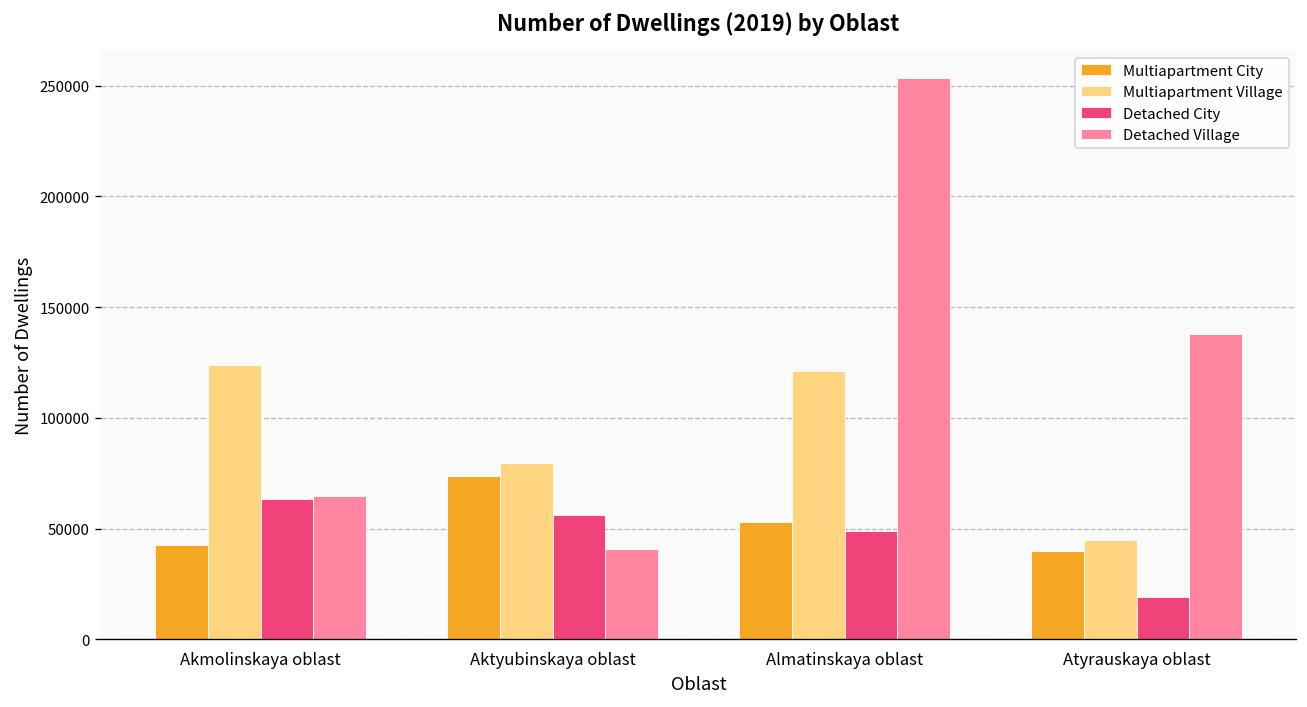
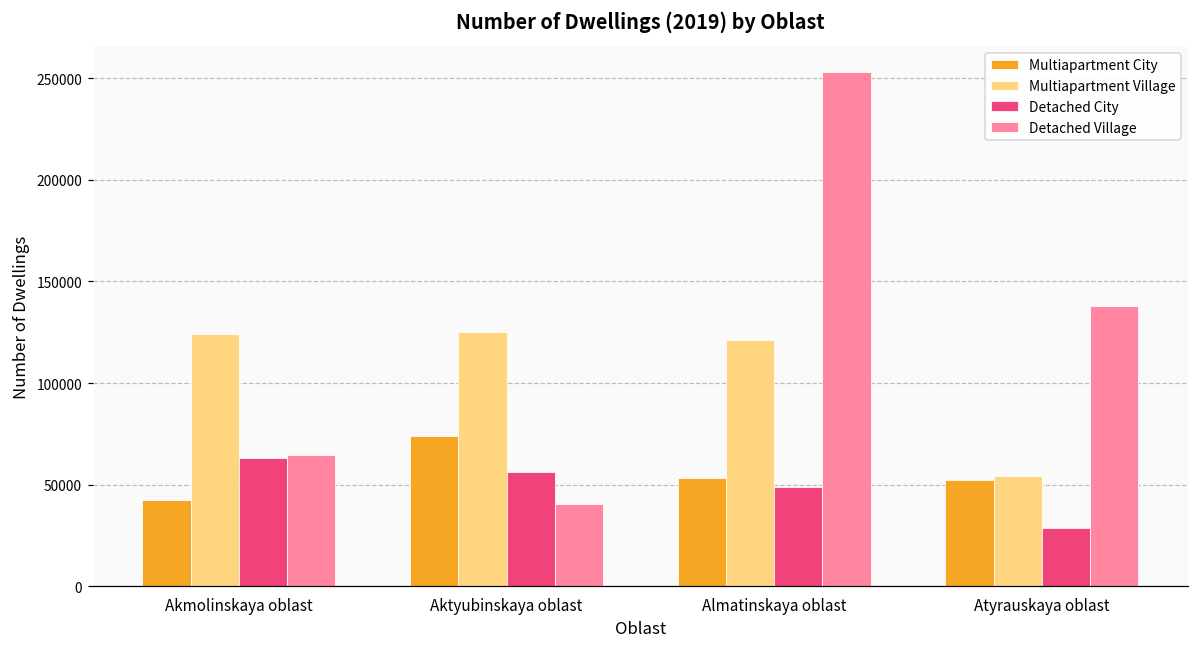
  {
    "Multiapartment City": {
      "Akmolinskaya oblast": 42000,
      "Aktyubinskaya oblast": 74000,
      "Almatinskaya oblast": 53000,
-     "Atyrauskaya oblast": 40000
+     "Atyrauskaya oblast": 52000
    },
    "Multiapartment Village": {
      "Akmolinskaya oblast": 124000,
-     "Aktyubinskaya oblast": 80000,
+     "Aktyubinskaya oblast": 125000,
      "Almatinskaya oblast": 121000,
-     "Atyrauskaya oblast": 45000
+     "Atyrauskaya oblast": 54000
    },
    "Detached City": {
      "Akmolinskaya oblast": 63000,
      "Aktyubinskaya oblast": 56000,
      "Almatinskaya oblast": 49000,
-     "Atyrauskaya oblast": 19000
+     "Atyrauskaya oblast": 29000
    },
    "Detached Village": {
      "Akmolinskaya oblast": 65000,
      "Aktyubinskaya oblast": 41000,
      "Almatinskaya oblast": 253000,
      "Atyrauskaya oblast": 138000
    }
  }
